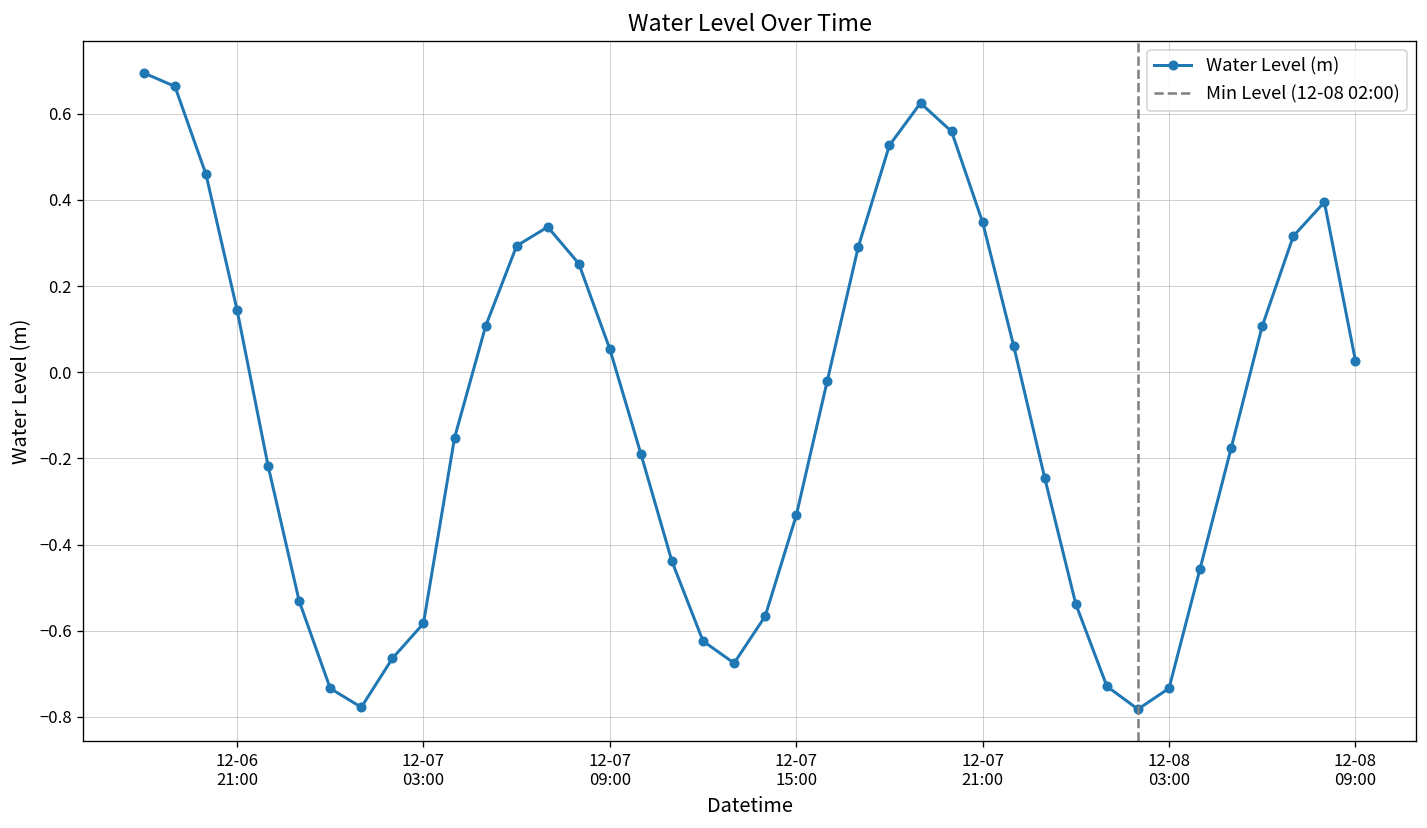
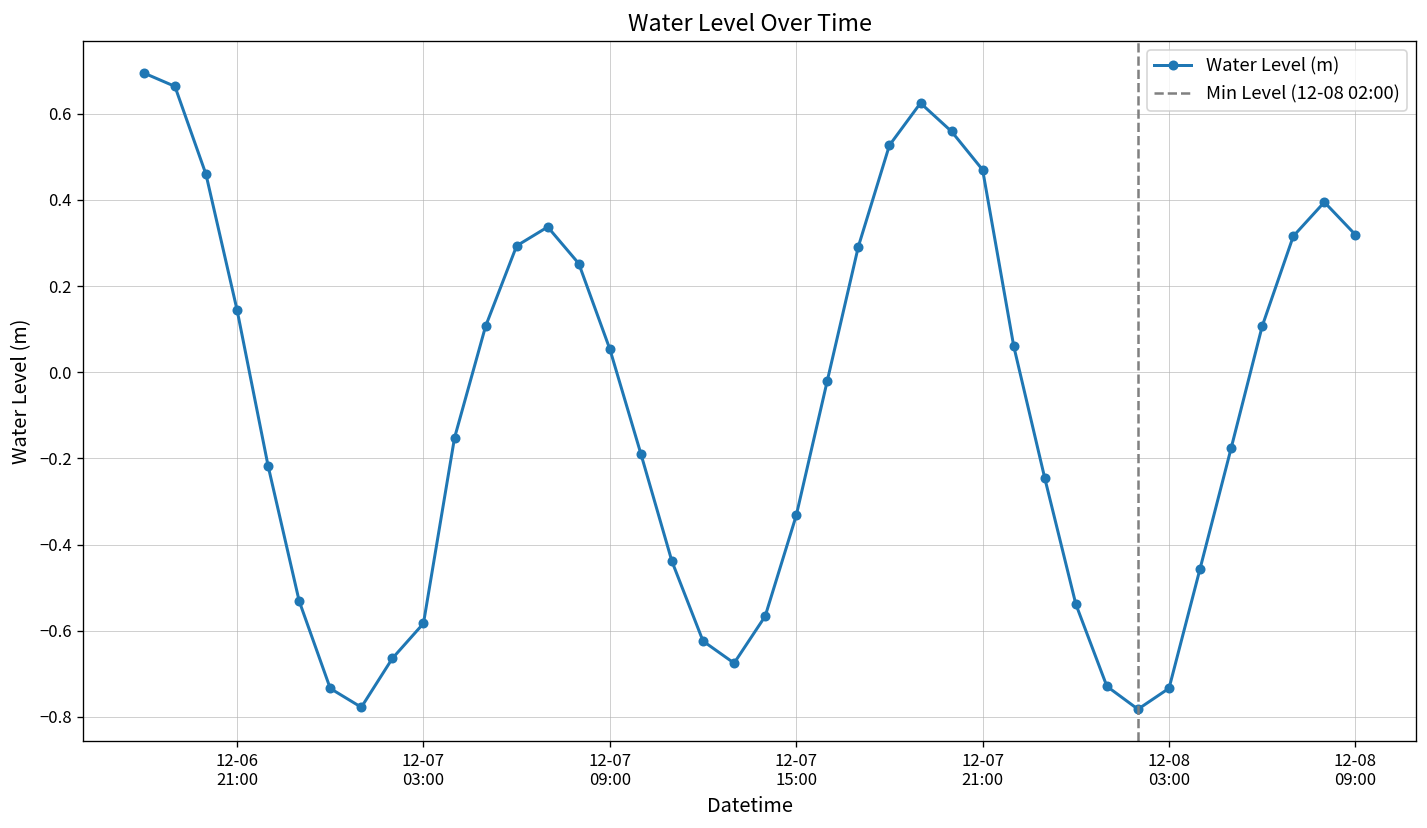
  {
    "12-06 21:00": 0.14,
    "12-07 03:00": -0.58,
    "12-07 09:00": 0.05,
    "12-07 15:00": -0.33,
-   "12-07 21:00": 0.35,
+   "12-07 21:00": 0.47,
    "12-08 03:00": -0.73,
-   "12-08 09:00": 0.03
+   "12-08 09:00": 0.32
  }
